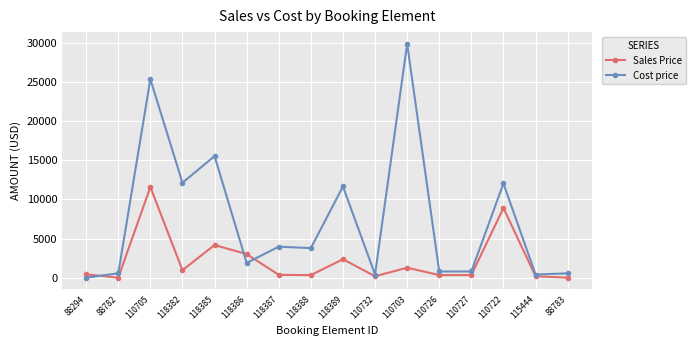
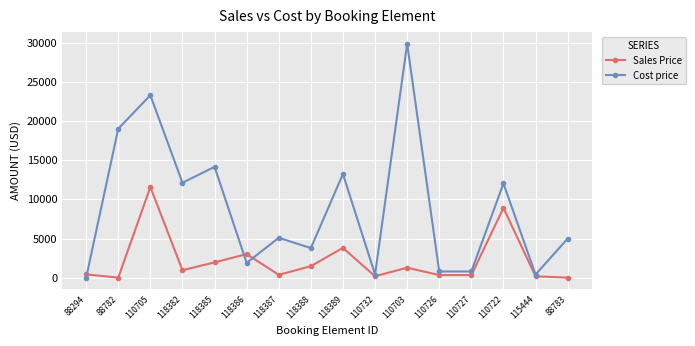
  {
    "Sales Price": {
      "88294": 0,
      "88782": 0,
      "110705": 12000,
      "118382": 1000,
-     "118385": 4000,
+     "118385": 2000,
      "118386": 3000,
      "118387": 0,
-     "118388": 0,
-     "118389": 2000,
+     "118388": 1000,
+     "118389": 4000,
      "110703": 1000,
      "110726": 0,
      "110727": 0,
      "110722": 9000,
      "88783": 0
    },
    "Cost price": {
      "88294": 0,
-     "88782": 1000,
-     "110705": 25000,
+     "88782": 19000,
+     "110705": 23000,
      "118382": 12000,
-     "118385": 16000,
+     "118385": 14000,
      "118386": 2000,
-     "118387": 4000,
+     "118387": 5000,
      "118388": 4000,
-     "118389": 12000,
+     "118389": 13000,
      "110703": 30000,
      "110726": 1000,
      "110727": 1000,
      "110722": 12000,
-     "88783": 1000
+     "88783": 5000
    }
  }
